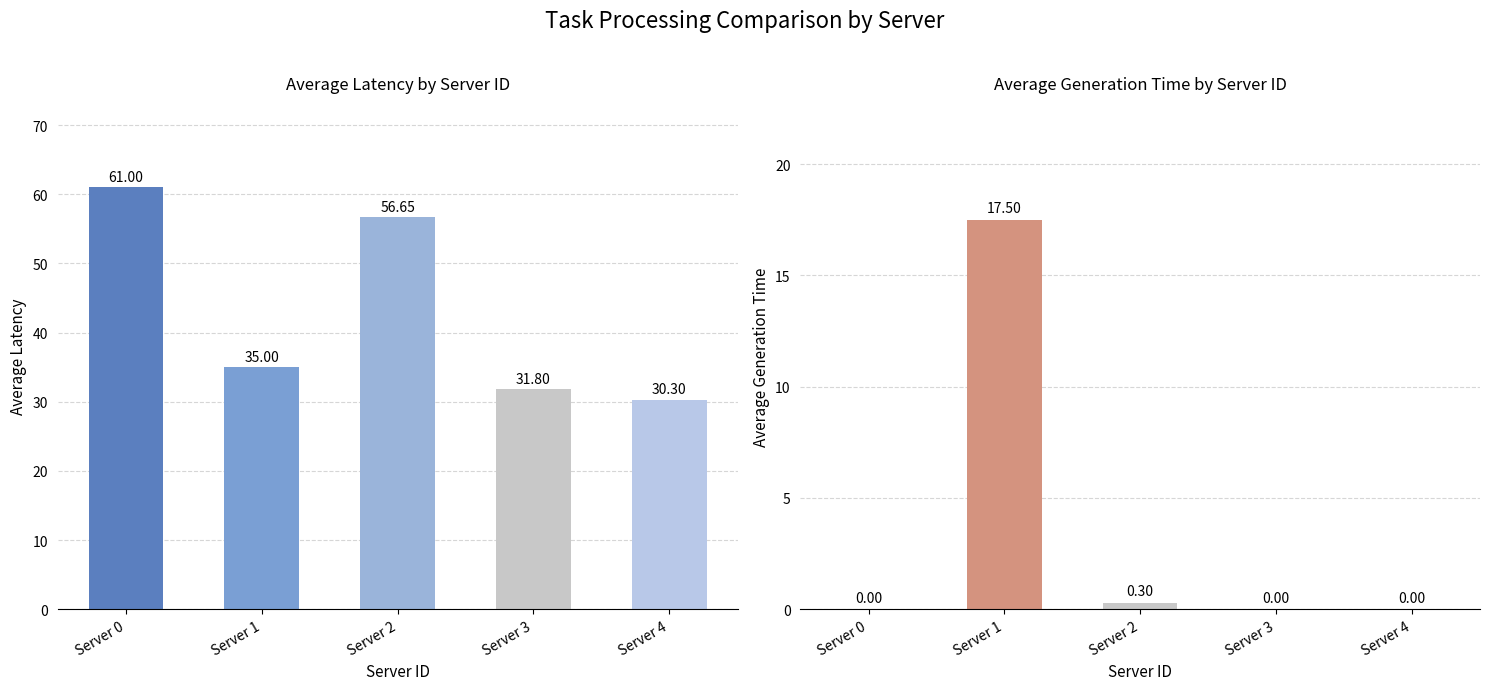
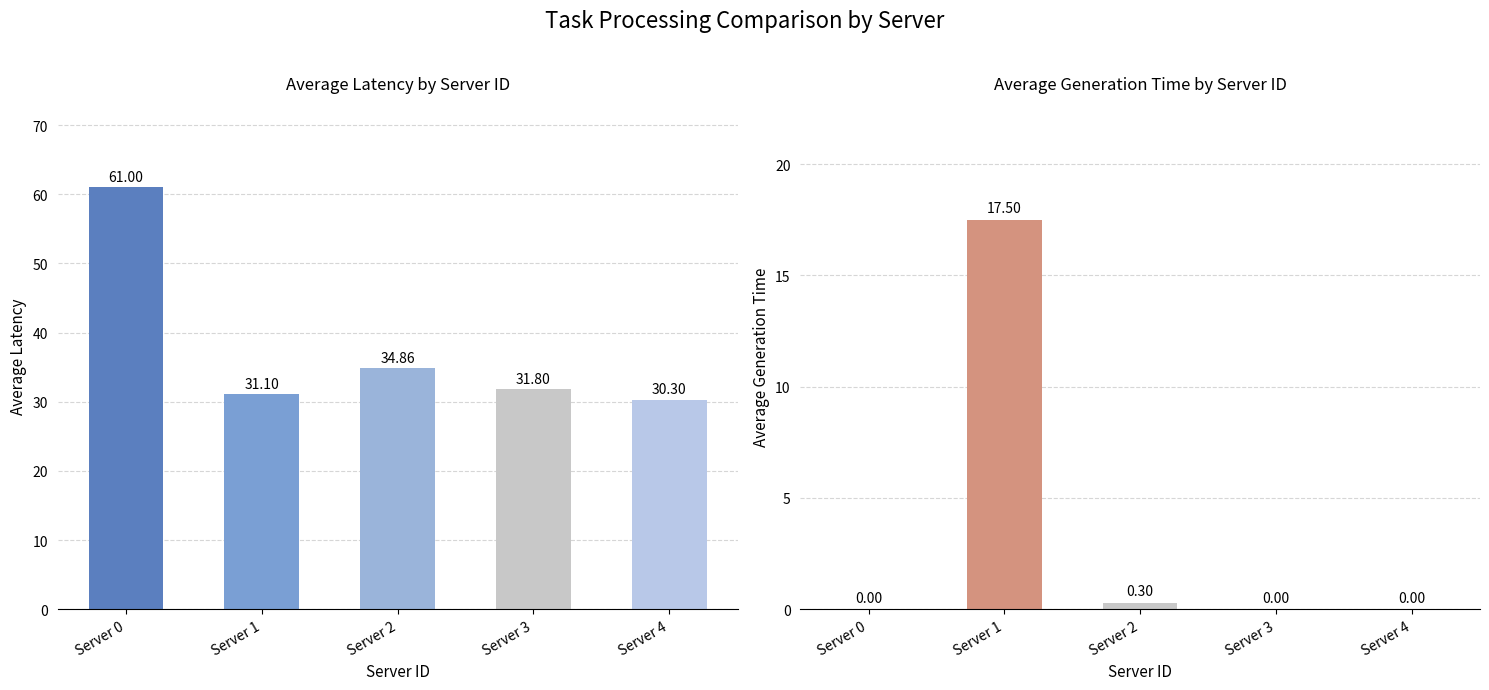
  {
    "Average Latency by Server ID": {
      "Server 0": 61.00,
-     "Server 1": 35.00,
-     "Server 2": 56.65,
+     "Server 1": 31.10,
+     "Server 2": 34.86,
      "Server 3": 31.80,
      "Server 4": 30.30
    },
    "Average Generation Time by Server ID": {
      "Server 0": 0.00,
      "Server 1": 17.50,
      "Server 2": 0.30,
      "Server 3": 0.00,
      "Server 4": 0.00
    }
  }
